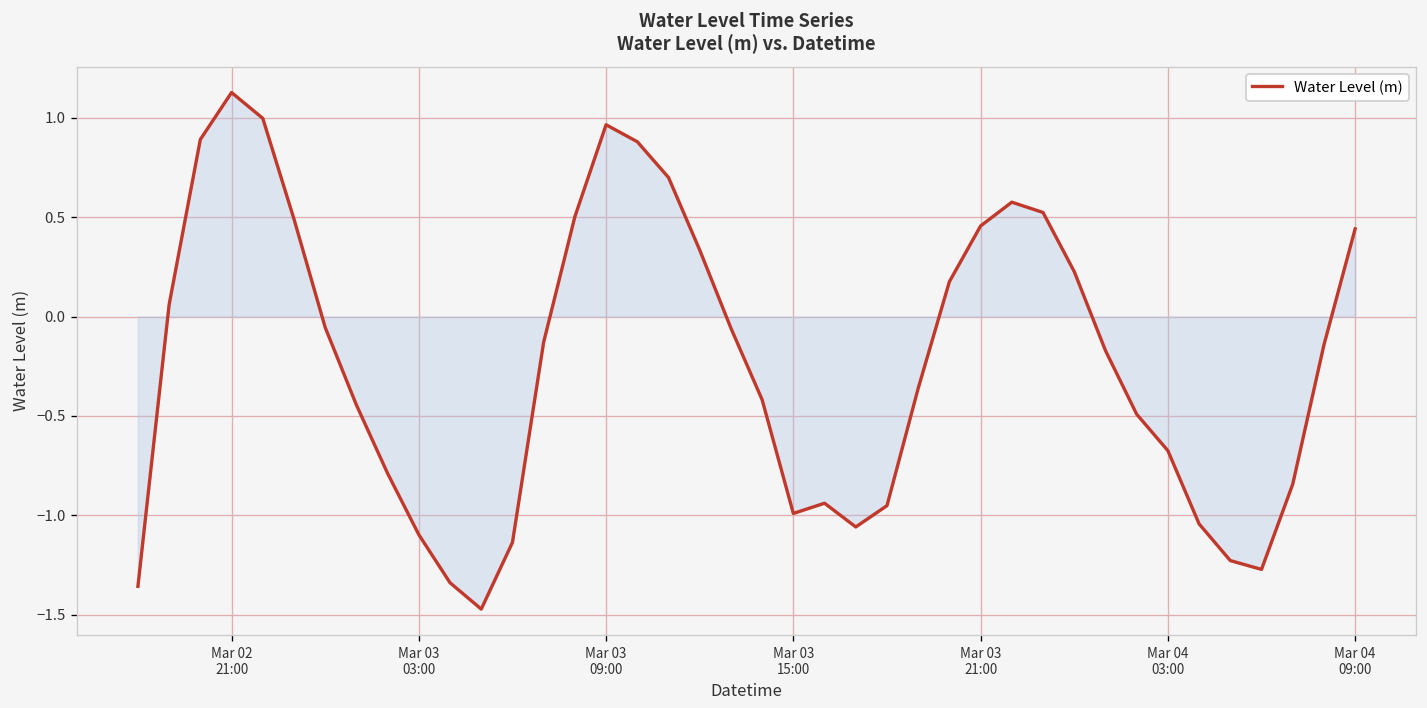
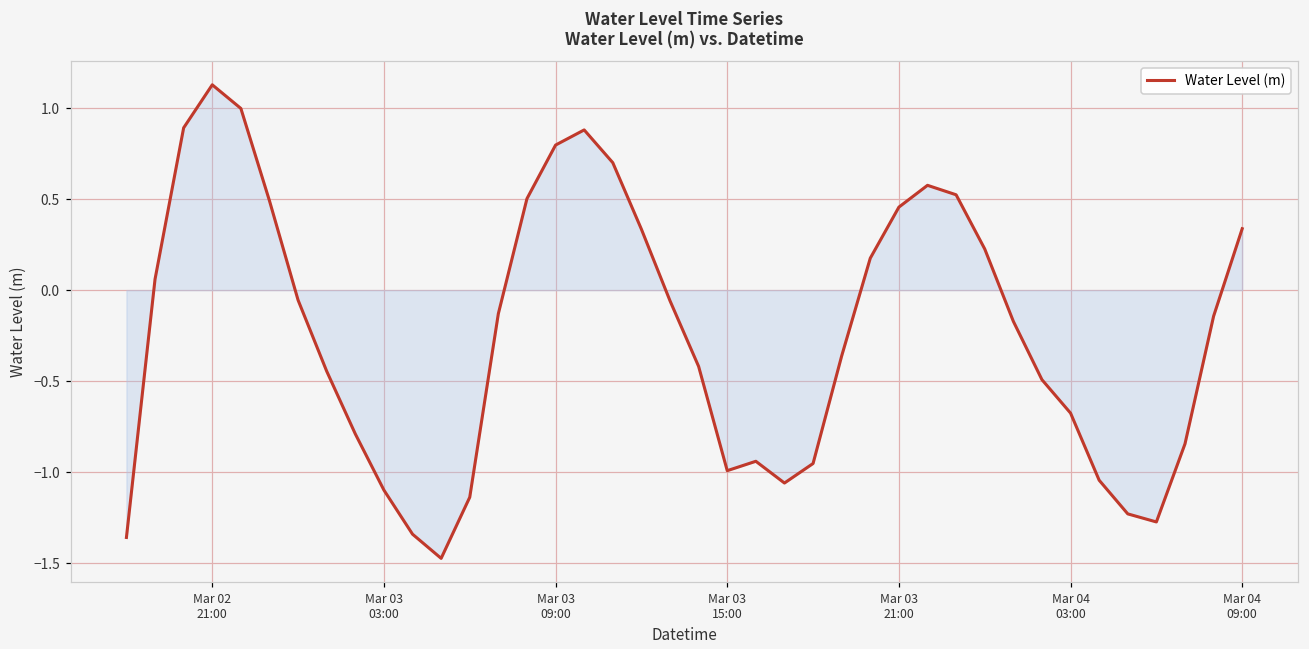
  {
    "Water Level (m)": {
      "Mar 03 03:00": -1.10,
-     "Mar 03 09:00": 0.97,
+     "Mar 03 09:00": 0.80,
      "Mar 03 15:00": -0.99,
      "Mar 04 03:00": -0.67,
-     "Mar 04 09:00": 0.44
+     "Mar 04 09:00": 0.34
    }
  }
